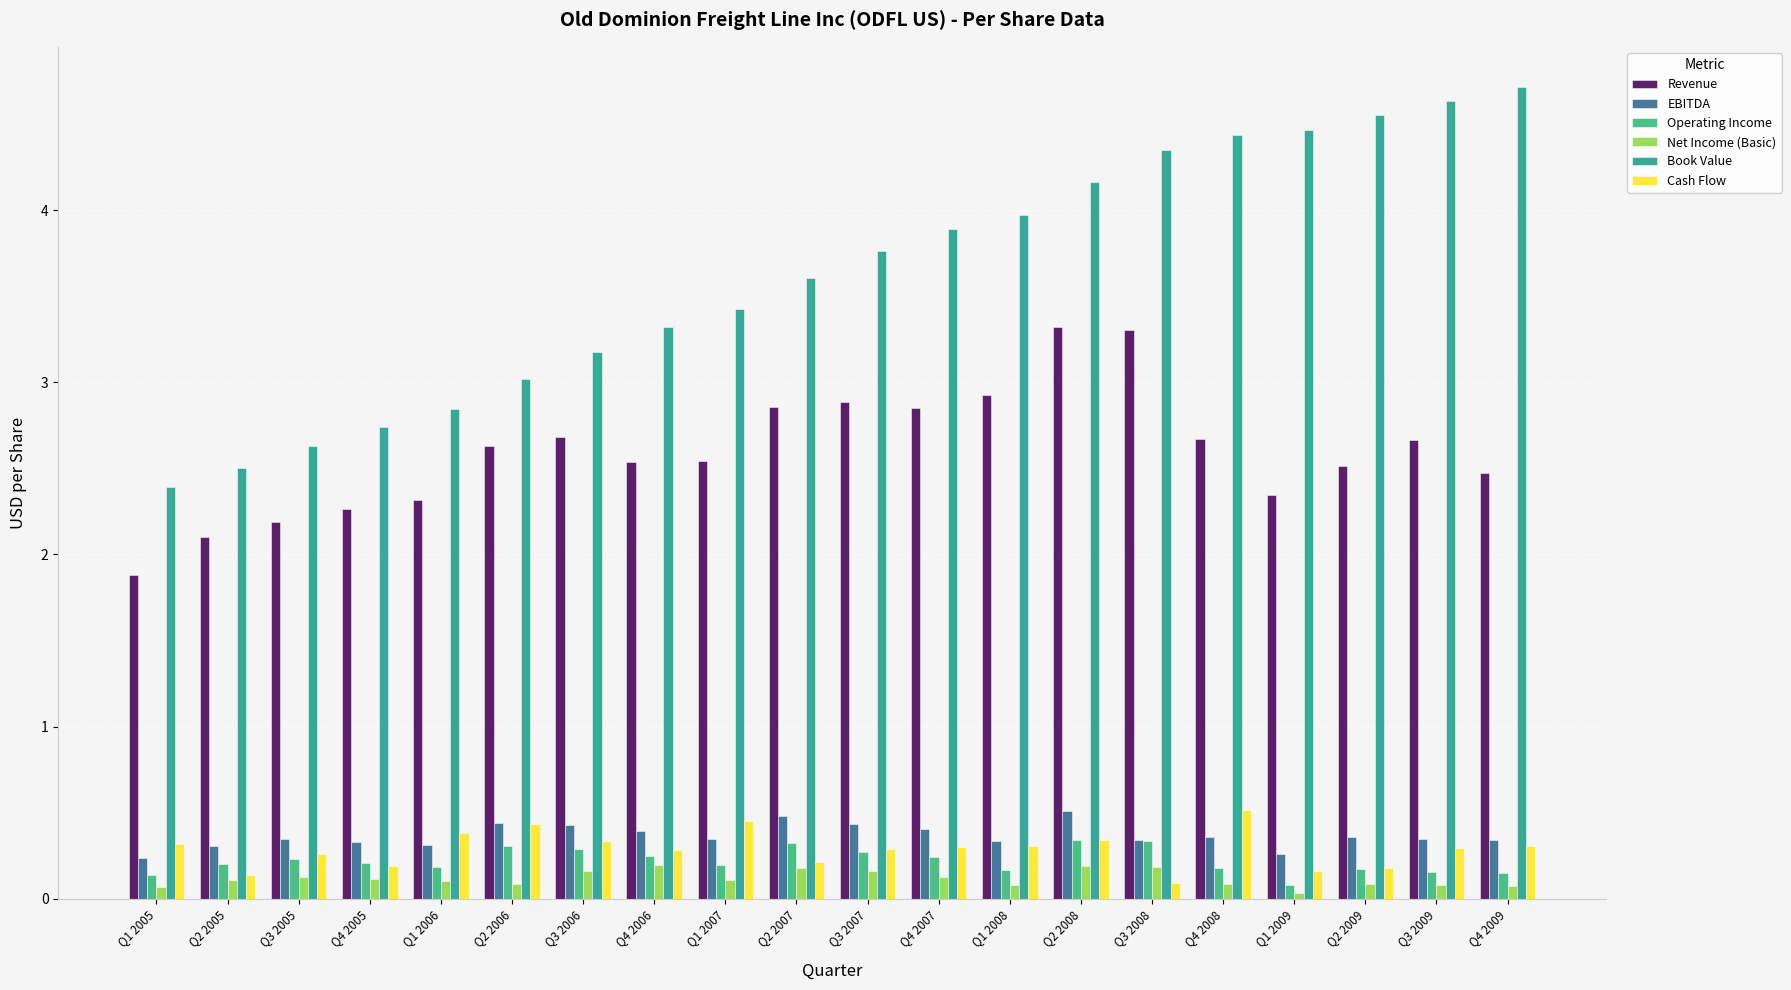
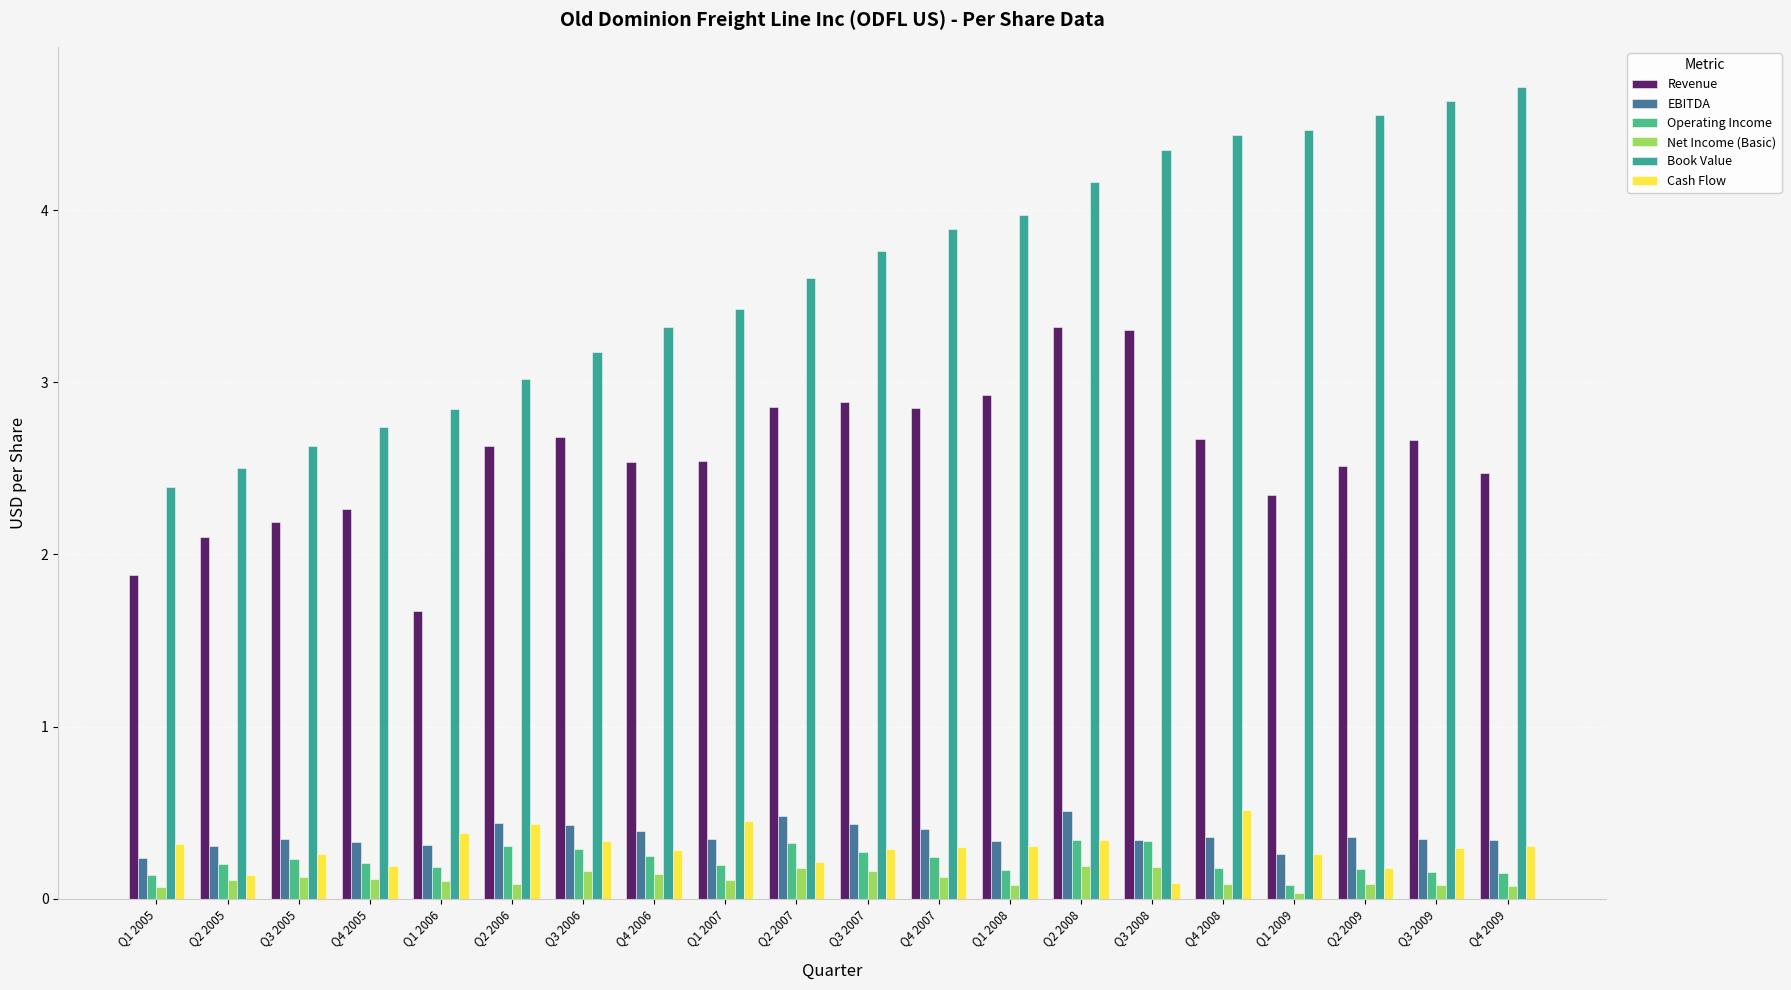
  {
    "Revenue": {
      "Q1 2005": 1.88,
      "Q2 2005": 2.10,
      "Q3 2005": 2.19,
      "Q4 2005": 2.27,
-     "Q1 2006": 2.32,
+     "Q1 2006": 1.67,
      "Q2 2006": 2.63,
      "Q3 2006": 2.68,
      "Q4 2006": 2.54,
      "Q1 2007": 2.54,
      "Q2 2007": 2.86,
      "Q3 2007": 2.89,
      "Q4 2007": 2.85,
      "Q1 2008": 2.93,
      "Q2 2008": 3.32,
      "Q3 2008": 3.30,
      "Q4 2008": 2.67,
      "Q1 2009": 2.35,
      "Q2 2009": 2.51,
      "Q3 2009": 2.66,
      "Q4 2009": 2.47
    },
    "Net Income (Basic)": {
      "Q1 2005": 0.07,
      "Q2 2005": 0.11,
      "Q3 2005": 0.13,
      "Q4 2005": 0.12,
      "Q1 2006": 0.10,
      "Q2 2006": 0.09,
      "Q3 2006": 0.16,
-     "Q4 2006": 0.19,
+     "Q4 2006": 0.14,
      "Q1 2007": 0.11,
      "Q2 2007": 0.18,
      "Q3 2007": 0.16,
      "Q4 2007": 0.12,
      "Q1 2008": 0.08,
      "Q2 2008": 0.19,
      "Q3 2008": 0.19,
      "Q4 2008": 0.09,
      "Q1 2009": 0.03,
      "Q2 2009": 0.09,
      "Q3 2009": 0.08,
      "Q4 2009": 0.08
    },
    "Cash Flow": {
      "Q1 2005": 0.32,
      "Q2 2005": 0.14,
      "Q3 2005": 0.26,
      "Q4 2005": 0.19,
      "Q1 2006": 0.38,
      "Q2 2006": 0.43,
      "Q3 2006": 0.34,
      "Q4 2006": 0.29,
      "Q1 2007": 0.45,
      "Q2 2007": 0.21,
      "Q3 2007": 0.29,
      "Q4 2007": 0.30,
      "Q1 2008": 0.31,
      "Q2 2008": 0.34,
      "Q3 2008": 0.09,
      "Q4 2008": 0.52,
-     "Q1 2009": 0.16,
+     "Q1 2009": 0.26,
      "Q2 2009": 0.18,
      "Q3 2009": 0.30,
      "Q4 2009": 0.31
    }
  }
